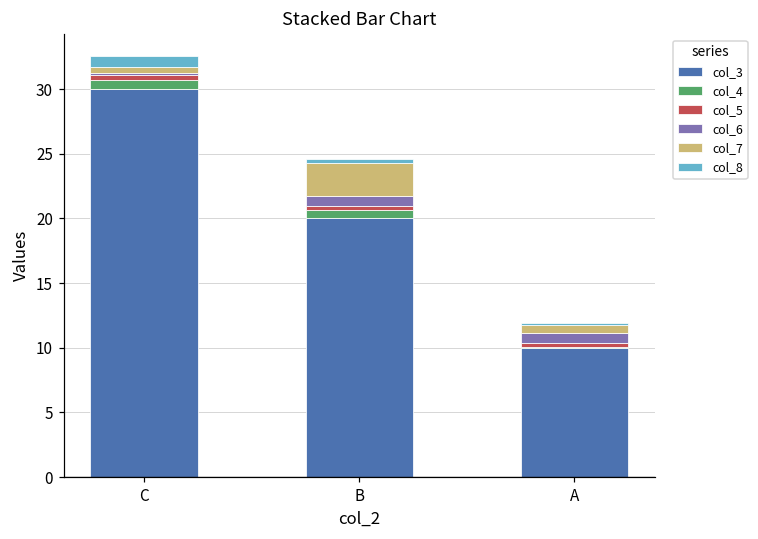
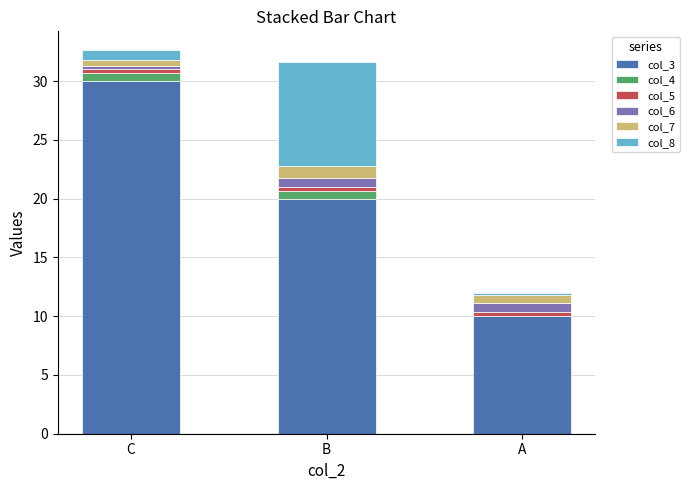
  {
    "col_4": {
      "C": 0.7,
      "B": 0.7
    },
    "col_5": {
      "C": 0.4,
      "B": 0.3,
      "A": 0.3
    },
    "col_7": {
      "C": 0.5,
-     "B": 2.5,
+     "B": 1.0,
      "A": 0.6
    },
    "col_8": {
      "C": 0.9,
-     "B": 0.4
+     "B": 8.8
    }
  }
